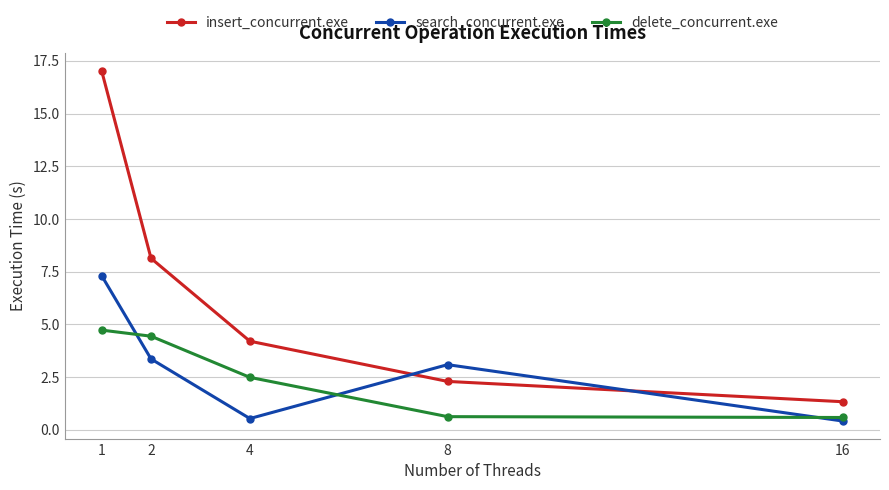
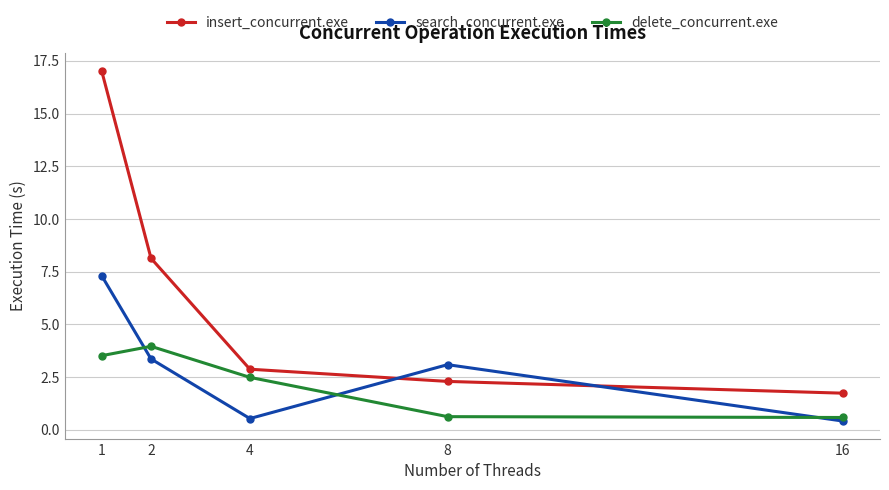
  {
    "insert_concurrent.exe": {
      "1": 17.0,
      "2": 8.1,
-     "4": 4.2,
+     "4": 2.9,
      "8": 2.3,
-     "16": 1.3
+     "16": 1.7
    },
    "search_concurrent.exe": {
      "1": 7.3,
      "2": 3.4,
      "4": 0.5,
      "8": 3.1,
      "16": 0.4
    },
    "delete_concurrent.exe": {
-     "1": 4.7,
-     "2": 4.4,
+     "1": 3.5,
+     "2": 4.0,
      "4": 2.5,
      "8": 0.6,
      "16": 0.6
    }
  }
